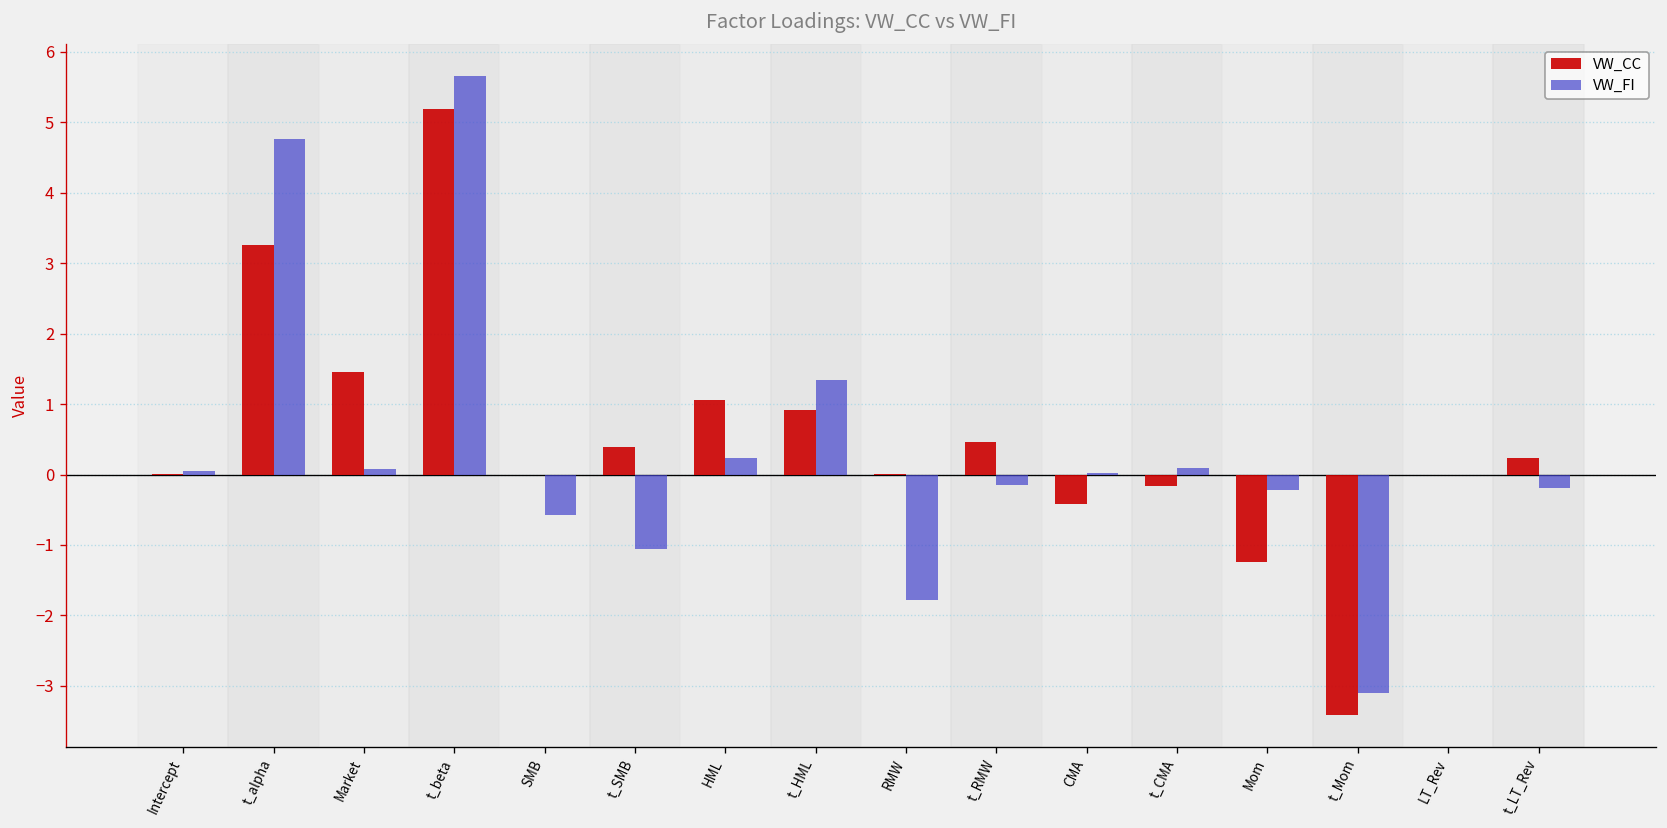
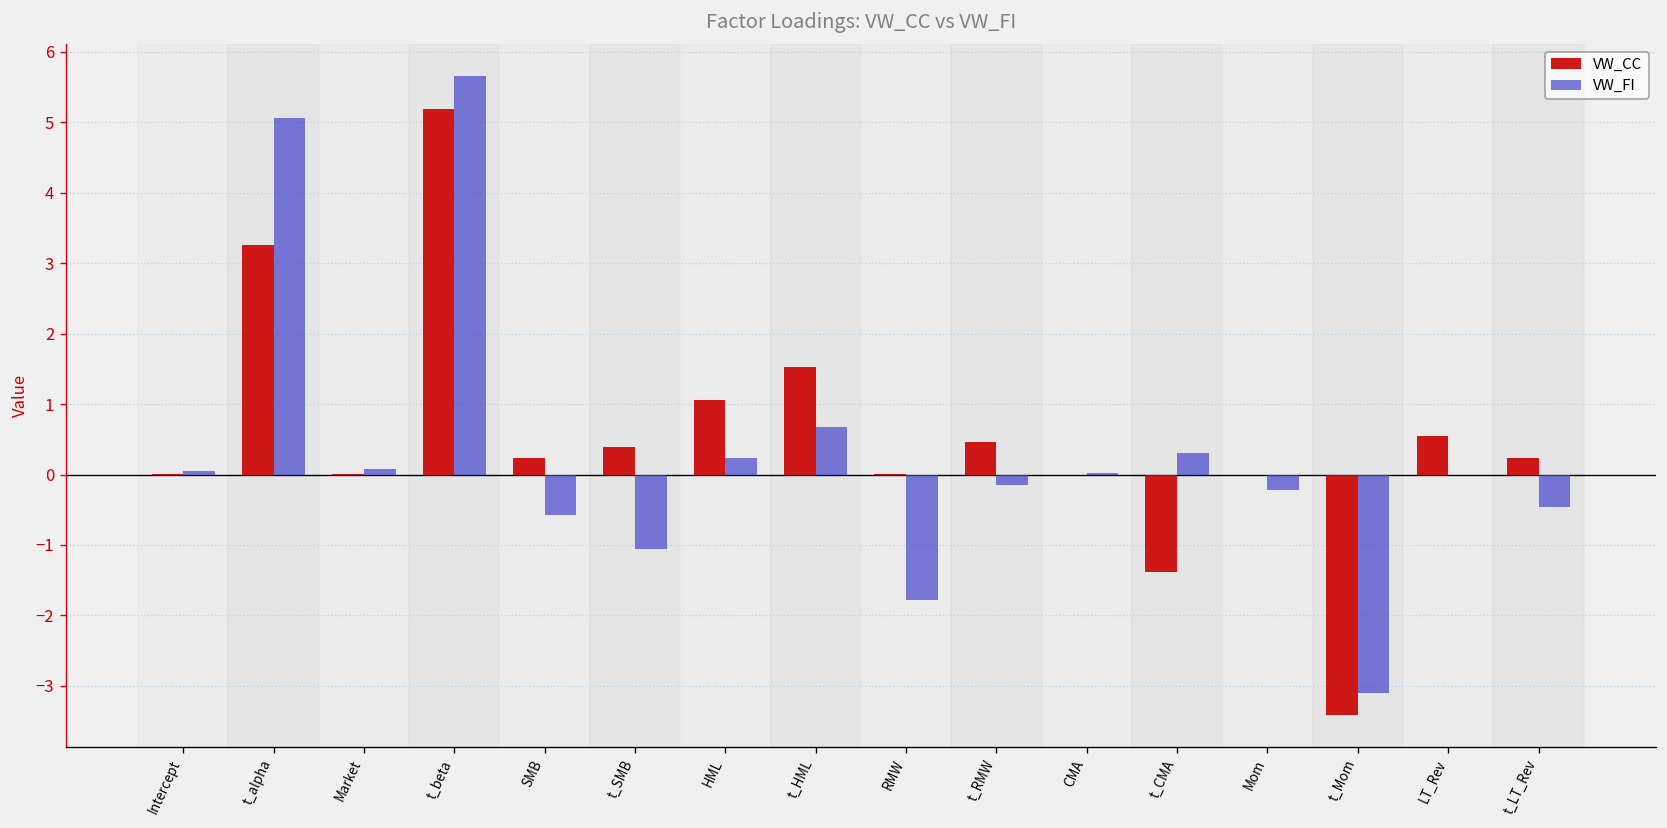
  {
    "VW_CC": {
      "t_alpha": 3.3,
-     "Market": 1.5,
+     "Market": 0.0,
      "t_beta": 5.2,
-     "SMB": 0.0,
+     "SMB": 0.2,
      "t_SMB": 0.4,
      "HML": 1.1,
-     "t_HML": 0.9,
+     "t_HML": 1.5,
      "t_RMW": 0.5,
-     "CMA": -0.4,
-     "t_CMA": -0.2,
-     "Mom": -1.2,
+     "CMA": 0.0,
+     "t_CMA": -1.4,
+     "Mom": 0.0,
      "t_Mom": -3.4,
-     "LT_Rev": 0.0,
+     "LT_Rev": 0.5,
      "t_LT_Rev": 0.2
    },
    "VW_FI": {
      "Intercept": 0.0,
-     "t_alpha": 4.8,
+     "t_alpha": 5.1,
      "Market": 0.1,
      "t_beta": 5.7,
      "SMB": -0.6,
      "t_SMB": -1.1,
      "HML": 0.2,
-     "t_HML": 1.3,
+     "t_HML": 0.7,
      "RMW": -1.8,
      "t_RMW": -0.2,
-     "t_CMA": 0.1,
+     "t_CMA": 0.3,
      "Mom": -0.2,
      "t_Mom": -3.1,
-     "t_LT_Rev": -0.2
+     "t_LT_Rev": -0.5
    }
  }
